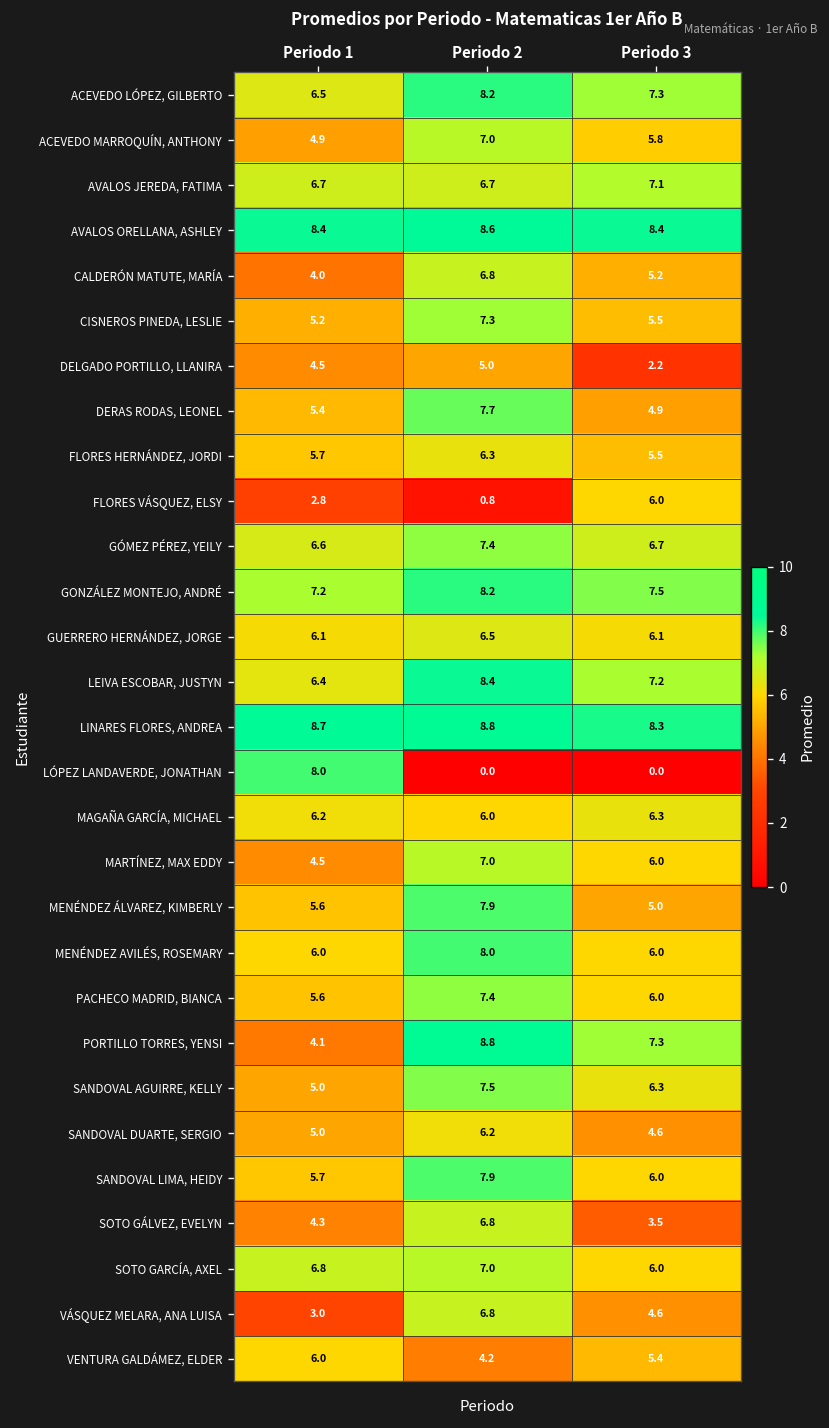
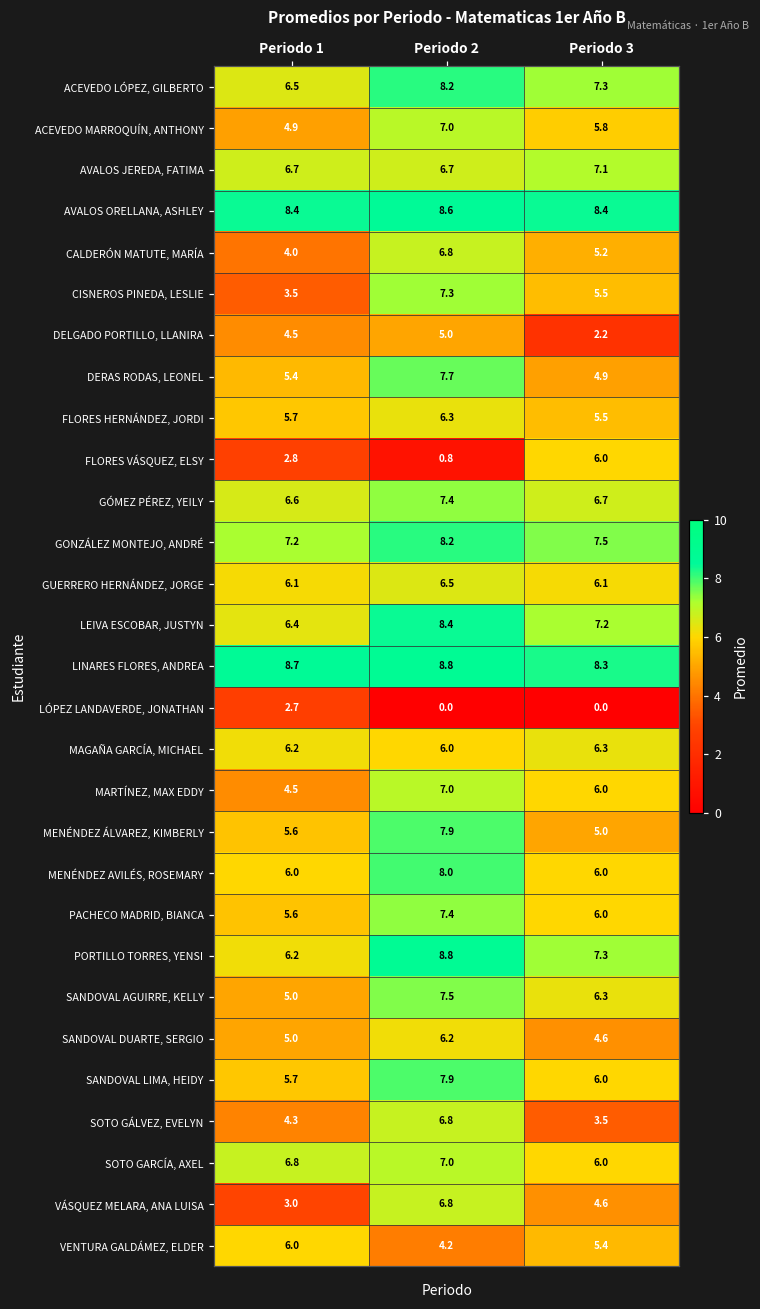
  {
    "ACEVEDO LÓPEZ, GILBERTO": {
      "Periodo 1": 6.5,
      "Periodo 2": 8.2,
      "Periodo 3": 7.3
    },
    "ACEVEDO MARROQUÍN, ANTHONY": {
      "Periodo 1": 4.9,
      "Periodo 2": 7.0,
      "Periodo 3": 5.8
    },
    "AVALOS JEREDA, FATIMA": {
      "Periodo 1": 6.7,
      "Periodo 2": 6.7,
      "Periodo 3": 7.1
    },
    "AVALOS ORELLANA, ASHLEY": {
      "Periodo 1": 8.4,
      "Periodo 2": 8.6,
      "Periodo 3": 8.4
    },
    "CALDERÓN MATUTE, MARÍA": {
      "Periodo 1": 4.0,
      "Periodo 2": 6.8,
      "Periodo 3": 5.2
    },
    "CISNEROS PINEDA, LESLIE": {
-     "Periodo 1": 5.2,
+     "Periodo 1": 3.5,
      "Periodo 2": 7.3,
      "Periodo 3": 5.5
    },
    "DELGADO PORTILLO, LLANIRA": {
      "Periodo 1": 4.5,
      "Periodo 2": 5.0,
      "Periodo 3": 2.2
    },
    "DERAS RODAS, LEONEL": {
      "Periodo 1": 5.4,
      "Periodo 2": 7.7,
      "Periodo 3": 4.9
    },
    "FLORES HERNÁNDEZ, JORDI": {
      "Periodo 1": 5.7,
      "Periodo 2": 6.3,
      "Periodo 3": 5.5
    },
    "FLORES VÁSQUEZ, ELSY": {
      "Periodo 1": 2.8,
      "Periodo 2": 0.8,
      "Periodo 3": 6.0
    },
    "GÓMEZ PÉREZ, YEILY": {
      "Periodo 1": 6.6,
      "Periodo 2": 7.4,
      "Periodo 3": 6.7
    },
    "GONZÁLEZ MONTEJO, ANDRÉ": {
      "Periodo 1": 7.2,
      "Periodo 2": 8.2,
      "Periodo 3": 7.5
    },
    "GUERRERO HERNÁNDEZ, JORGE": {
      "Periodo 1": 6.1,
      "Periodo 2": 6.5,
      "Periodo 3": 6.1
    },
    "LEIVA ESCOBAR, JUSTYN": {
      "Periodo 1": 6.4,
      "Periodo 2": 8.4,
      "Periodo 3": 7.2
    },
    "LINARES FLORES, ANDREA": {
      "Periodo 1": 8.7,
      "Periodo 2": 8.8,
      "Periodo 3": 8.3
    },
    "LÓPEZ LANDAVERDE, JONATHAN": {
-     "Periodo 1": 8.0,
+     "Periodo 1": 2.7,
      "Periodo 2": 0.0,
      "Periodo 3": 0.0
    },
    "MAGAÑA GARCÍA, MICHAEL": {
      "Periodo 1": 6.2,
      "Periodo 2": 6.0,
      "Periodo 3": 6.3
    },
    "MARTÍNEZ, MAX EDDY": {
      "Periodo 1": 4.5,
      "Periodo 2": 7.0,
      "Periodo 3": 6.0
    },
    "MENÉNDEZ ÁLVAREZ, KIMBERLY": {
      "Periodo 1": 5.6,
      "Periodo 2": 7.9,
      "Periodo 3": 5.0
    },
    "MENÉNDEZ AVILÉS, ROSEMARY": {
      "Periodo 1": 6.0,
      "Periodo 2": 8.0,
      "Periodo 3": 6.0
    },
    "PACHECO MADRID, BIANCA": {
      "Periodo 1": 5.6,
      "Periodo 2": 7.4,
      "Periodo 3": 6.0
    },
    "PORTILLO TORRES, YENSI": {
-     "Periodo 1": 4.1,
+     "Periodo 1": 6.2,
      "Periodo 2": 8.8,
      "Periodo 3": 7.3
    },
    "SANDOVAL AGUIRRE, KELLY": {
      "Periodo 1": 5.0,
      "Periodo 2": 7.5,
      "Periodo 3": 6.3
    },
    "SANDOVAL DUARTE, SERGIO": {
      "Periodo 1": 5.0,
      "Periodo 2": 6.2,
      "Periodo 3": 4.6
    },
    "SANDOVAL LIMA, HEIDY": {
      "Periodo 1": 5.7,
      "Periodo 2": 7.9,
      "Periodo 3": 6.0
    },
    "SOTO GÁLVEZ, EVELYN": {
      "Periodo 1": 4.3,
      "Periodo 2": 6.8,
      "Periodo 3": 3.5
    },
    "SOTO GARCÍA, AXEL": {
      "Periodo 1": 6.8,
      "Periodo 2": 7.0,
      "Periodo 3": 6.0
    },
    "VÁSQUEZ MELARA, ANA LUISA": {
      "Periodo 1": 3.0,
      "Periodo 2": 6.8,
      "Periodo 3": 4.6
    },
    "VENTURA GALDÁMEZ, ELDER": {
      "Periodo 1": 6.0,
      "Periodo 2": 4.2,
      "Periodo 3": 5.4
    }
  }
